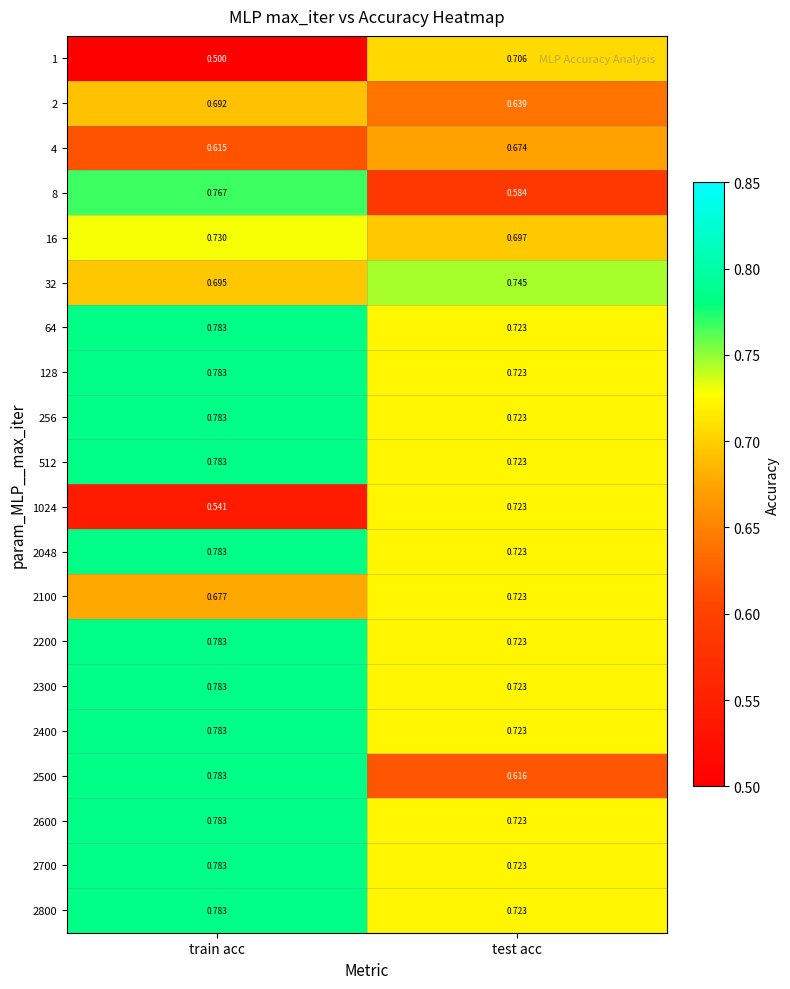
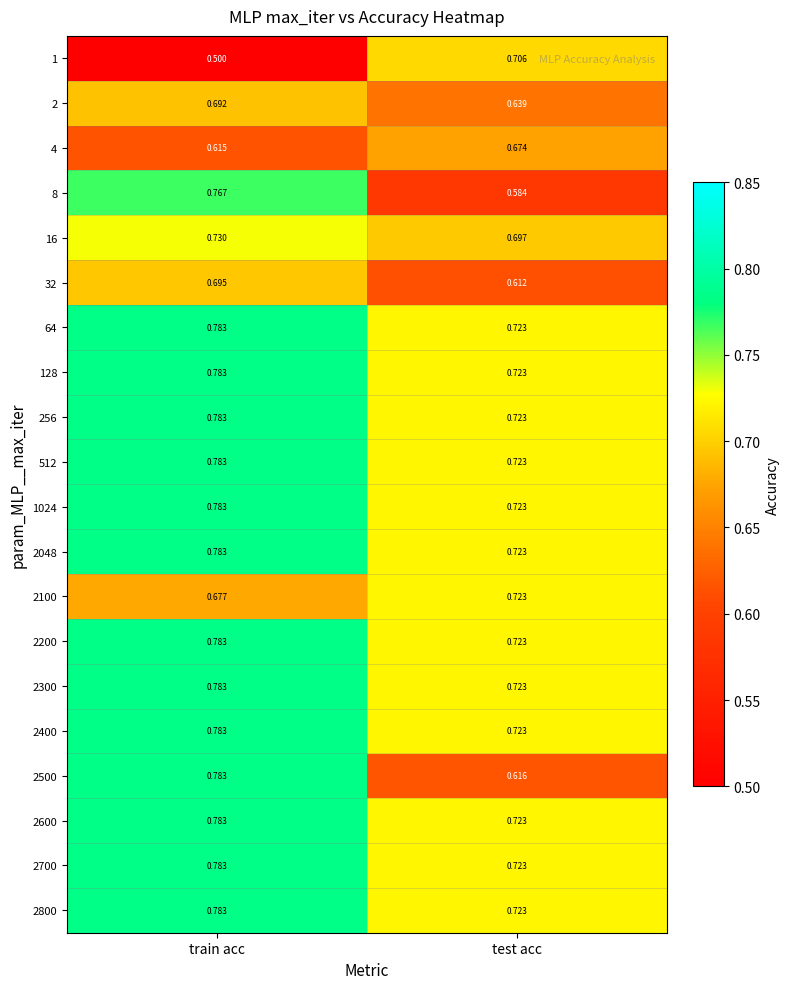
  {
    "1": {
      "train acc": 0.500
    },
    "2": {
      "train acc": 0.692,
      "test acc": 0.639
    },
    "4": {
      "train acc": 0.615,
      "test acc": 0.674
    },
    "8": {
      "train acc": 0.767,
      "test acc": 0.584
    },
    "16": {
      "train acc": 0.730,
      "test acc": 0.697
    },
    "32": {
      "train acc": 0.695,
-     "test acc": 0.745
+     "test acc": 0.612
    },
    "64": {
      "train acc": 0.783,
      "test acc": 0.723
    },
    "128": {
      "train acc": 0.783,
      "test acc": 0.723
    },
    "256": {
      "train acc": 0.783,
      "test acc": 0.723
    },
    "512": {
      "train acc": 0.783,
      "test acc": 0.723
    },
    "1024": {
-     "train acc": 0.541,
+     "train acc": 0.783,
      "test acc": 0.723
    },
    "2048": {
      "train acc": 0.783,
      "test acc": 0.723
    },
    "2100": {
      "train acc": 0.677,
      "test acc": 0.723
    },
    "2200": {
      "train acc": 0.783,
      "test acc": 0.723
    },
    "2300": {
      "train acc": 0.783,
      "test acc": 0.723
    },
    "2400": {
      "train acc": 0.783,
      "test acc": 0.723
    },
    "2500": {
      "train acc": 0.783,
      "test acc": 0.616
    },
    "2600": {
      "train acc": 0.783,
      "test acc": 0.723
    },
    "2700": {
      "train acc": 0.783,
      "test acc": 0.723
    },
    "2800": {
      "train acc": 0.783,
      "test acc": 0.723
    }
  }
